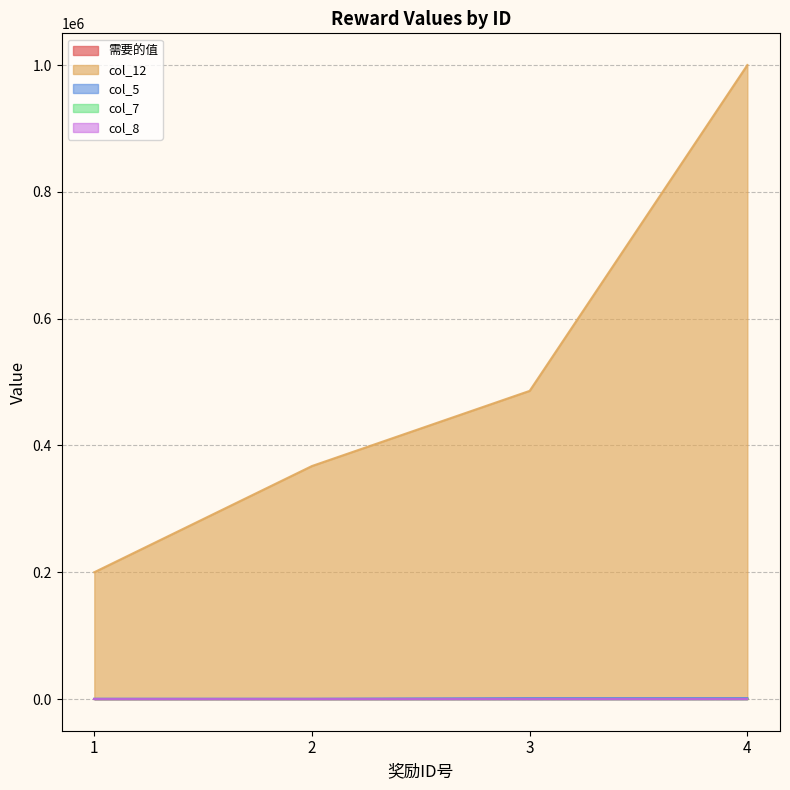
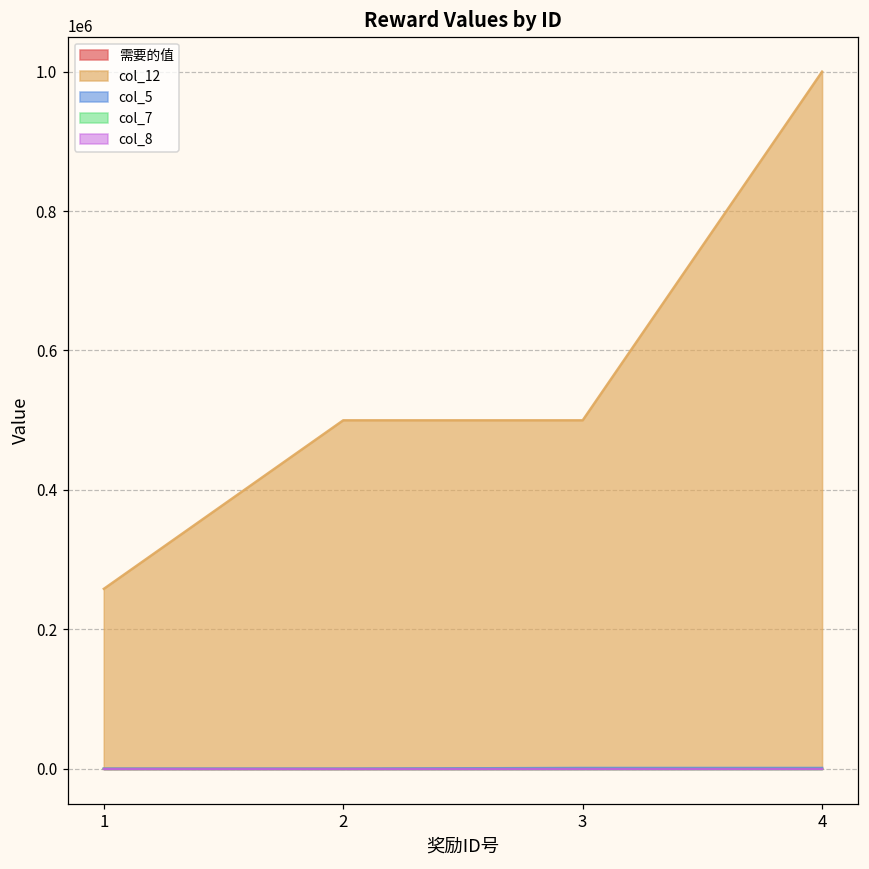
  {
    "col_12": {
-     "1": 200000,
-     "2": 370000,
-     "3": 490000,
+     "1": 260000,
+     "2": 500000,
+     "3": 500000,
      "4": 1000000
    }
  }
